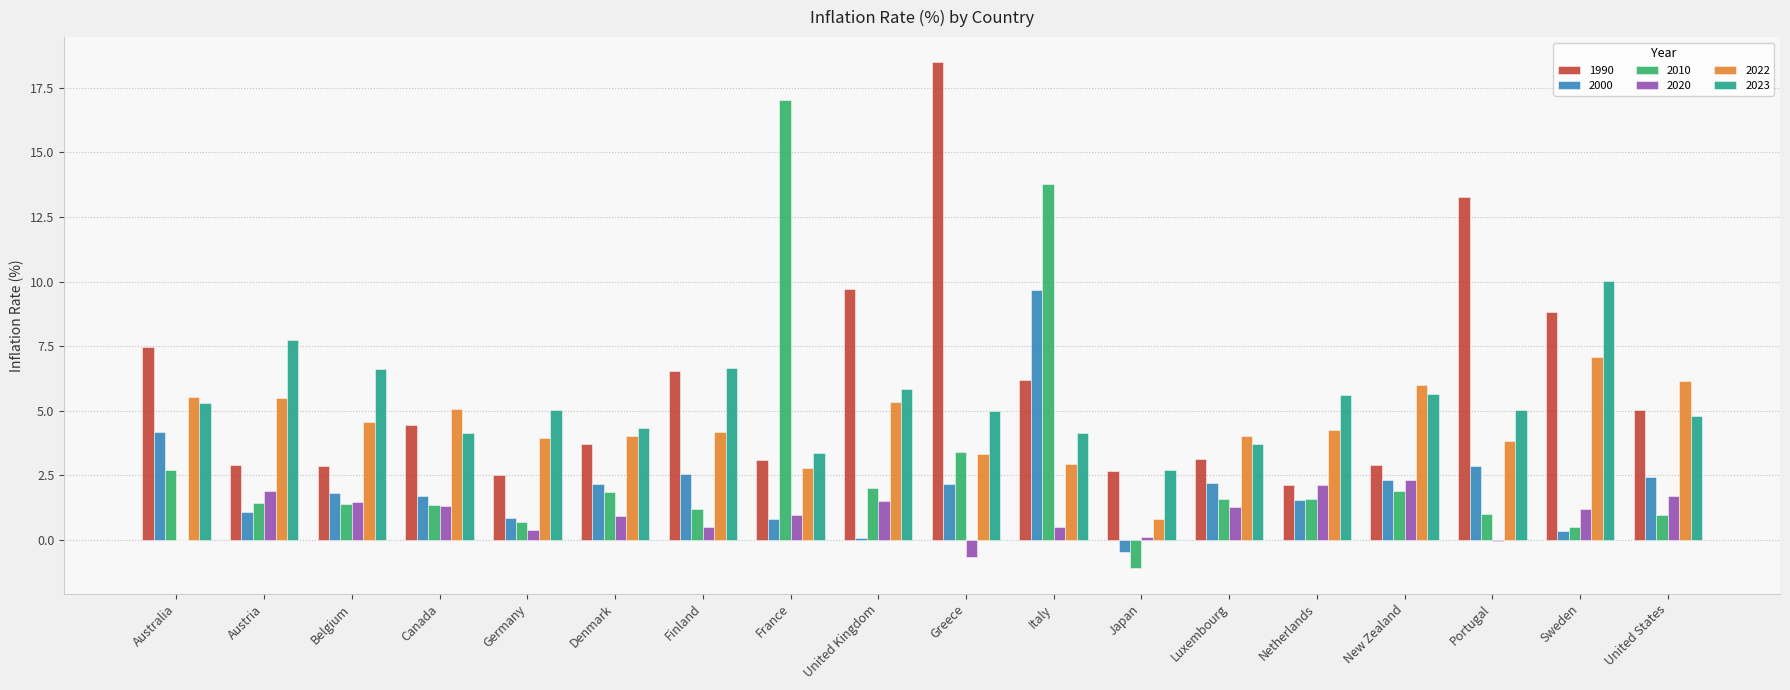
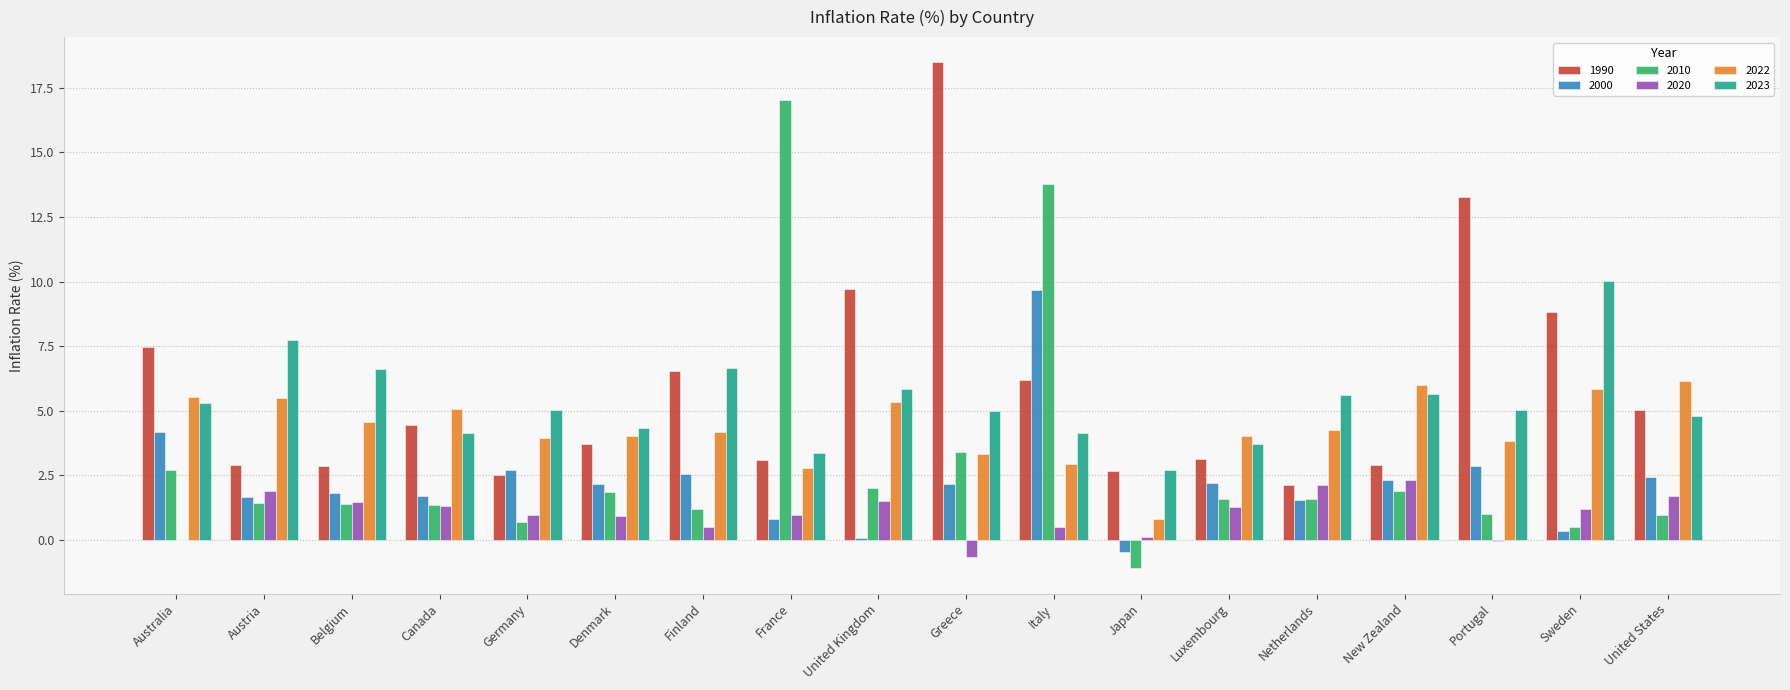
  {
    "1990": {
      "Australia": 7.5,
      "Austria": 2.9,
      "Belgium": 2.9,
      "Canada": 4.5,
      "Germany": 2.5,
      "Denmark": 3.7,
      "Finland": 6.5,
      "France": 3.1,
      "United Kingdom": 9.7,
      "Greece": 18.5,
      "Italy": 6.2,
      "Japan": 2.6,
      "Luxembourg": 3.1,
      "Netherlands": 2.1,
      "New Zealand": 2.9,
      "Portugal": 13.3,
      "Sweden": 8.8,
      "United States": 5.0
    },
    "2000": {
      "Australia": 4.2,
-     "Austria": 1.1,
+     "Austria": 1.7,
      "Belgium": 1.8,
      "Canada": 1.7,
-     "Germany": 0.8,
+     "Germany": 2.7,
      "Denmark": 2.2,
      "Finland": 2.6,
      "France": 0.8,
      "Greece": 2.2,
      "Italy": 9.7,
      "Japan": -0.5,
      "Luxembourg": 2.2,
      "Netherlands": 1.6,
      "New Zealand": 2.3,
      "Portugal": 2.8,
      "Sweden": 0.3,
      "United States": 2.4
    },
    "2020": {
      "Austria": 1.9,
      "Belgium": 1.5,
      "Canada": 1.3,
-     "Germany": 0.4,
+     "Germany": 1.0,
      "Denmark": 0.9,
      "Finland": 0.5,
      "France": 1.0,
      "United Kingdom": 1.5,
      "Greece": -0.7,
      "Italy": 0.5,
      "Japan": 0.1,
      "Luxembourg": 1.3,
      "Netherlands": 2.1,
      "New Zealand": 2.3,
      "Sweden": 1.2,
      "United States": 1.7
    },
    "2022": {
      "Australia": 5.5,
      "Austria": 5.5,
      "Belgium": 4.6,
      "Canada": 5.1,
      "Germany": 3.9,
      "Denmark": 4.0,
      "Finland": 4.2,
      "France": 2.8,
      "United Kingdom": 5.3,
      "Greece": 3.3,
      "Italy": 2.9,
      "Japan": 0.8,
      "Luxembourg": 4.0,
      "Netherlands": 4.2,
      "New Zealand": 6.0,
      "Portugal": 3.8,
-     "Sweden": 7.1,
+     "Sweden": 5.8,
      "United States": 6.2
    }
  }
